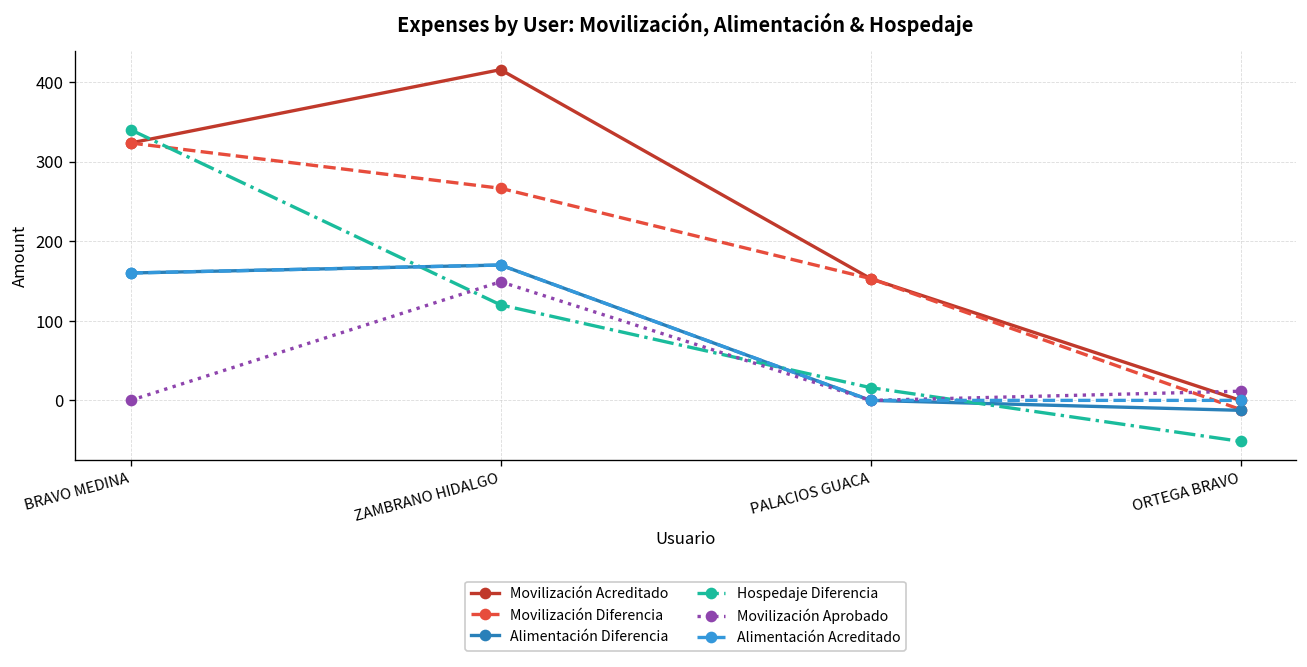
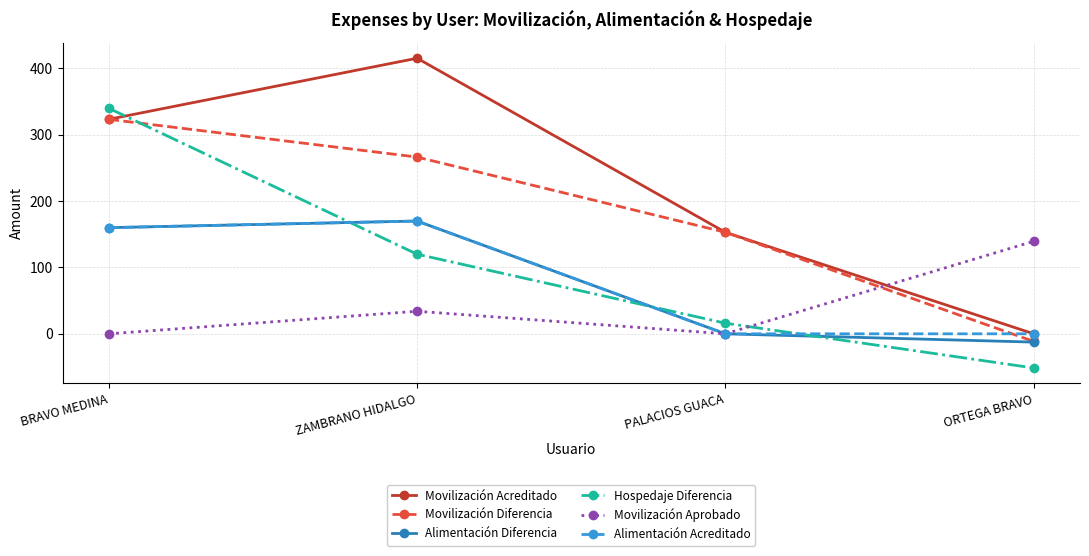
  {
    "Hospedaje Diferencia": {
      "BRAVO MEDINA": 340,
      "ZAMBRANO HIDALGO": 120,
      "PALACIOS GUACA": 20,
      "ORTEGA BRAVO": -50
    },
    "Movilización Aprobado": {
      "BRAVO MEDINA": 0,
-     "ZAMBRANO HIDALGO": 150,
-     "ORTEGA BRAVO": 10
+     "ZAMBRANO HIDALGO": 30,
+     "ORTEGA BRAVO": 140
    }
  }
